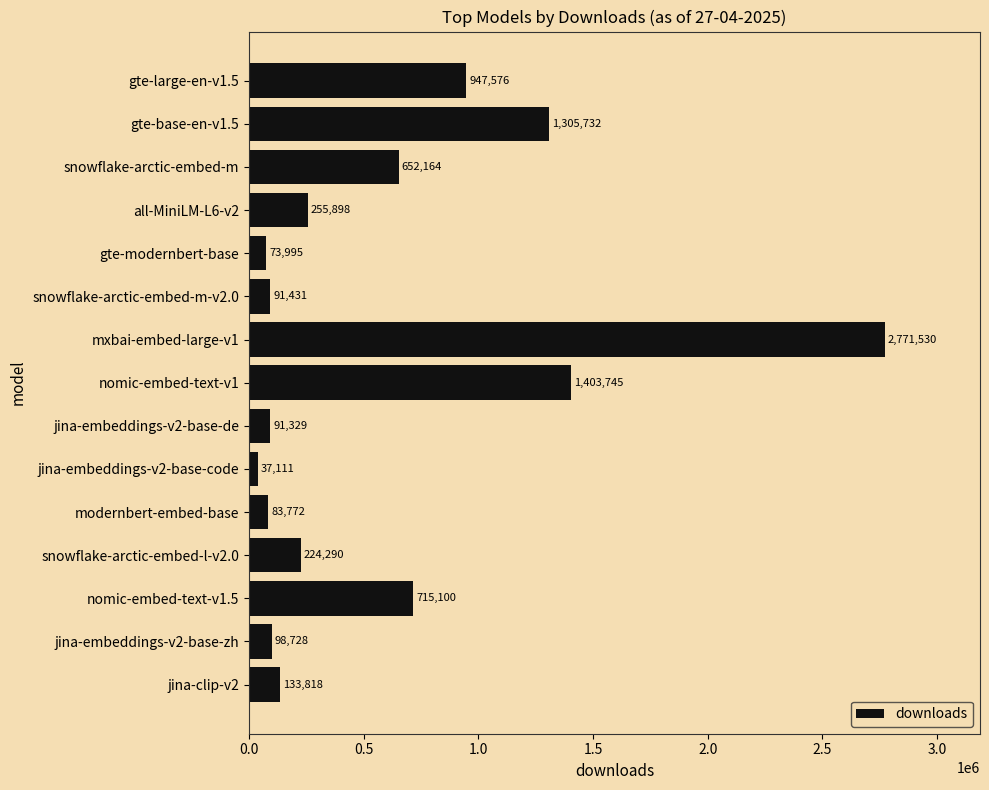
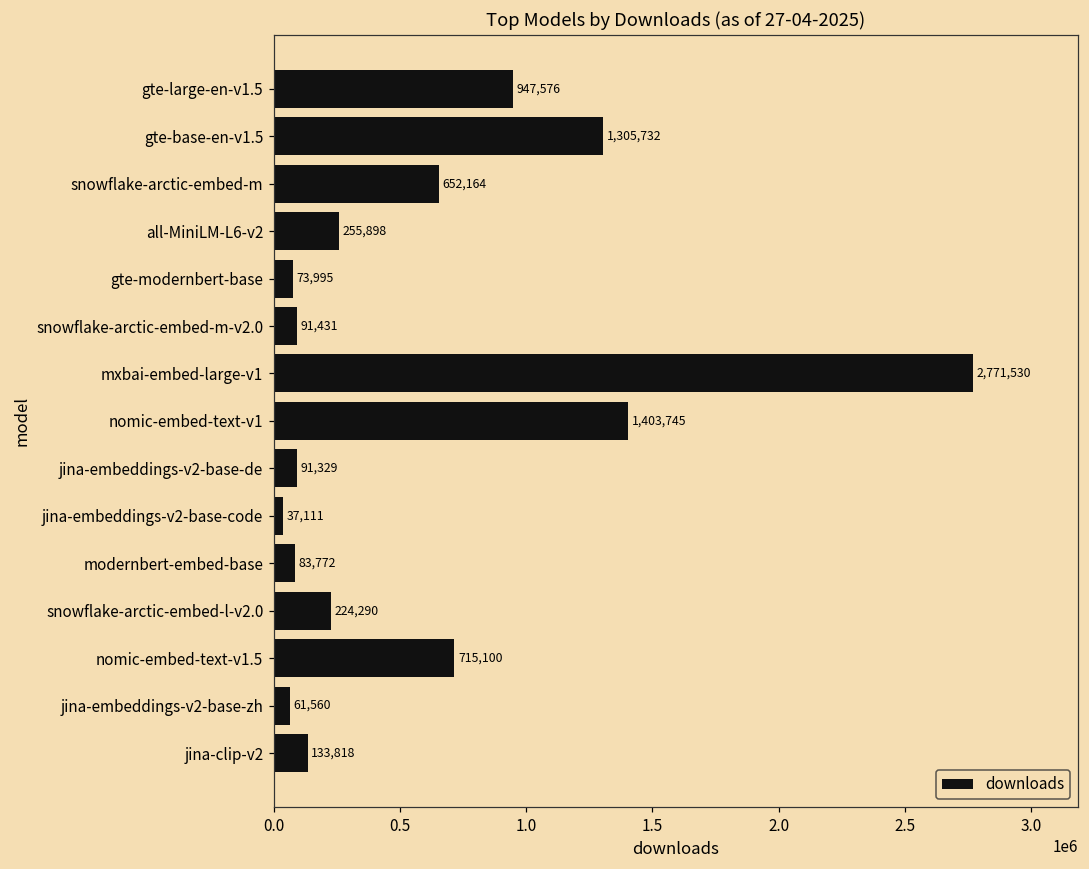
  {
    "gte-large-en-v1.5": "947,576",
    "gte-base-en-v1.5": "1,305,732",
    "snowflake-arctic-embed-m": "652,164",
    "all-MiniLM-L6-v2": "255,898",
    "gte-modernbert-base": "73,995",
    "snowflake-arctic-embed-m-v2.0": "91,431",
    "mxbai-embed-large-v1": "2,771,530",
    "nomic-embed-text-v1": "1,403,745",
    "jina-embeddings-v2-base-de": "91,329",
    "jina-embeddings-v2-base-code": "37,111",
    "modernbert-embed-base": "83,772",
    "snowflake-arctic-embed-l-v2.0": "224,290",
    "nomic-embed-text-v1.5": "715,100",
-   "jina-embeddings-v2-base-zh": "98,728",
+   "jina-embeddings-v2-base-zh": "61,560",
    "jina-clip-v2": "133,818"
  }
